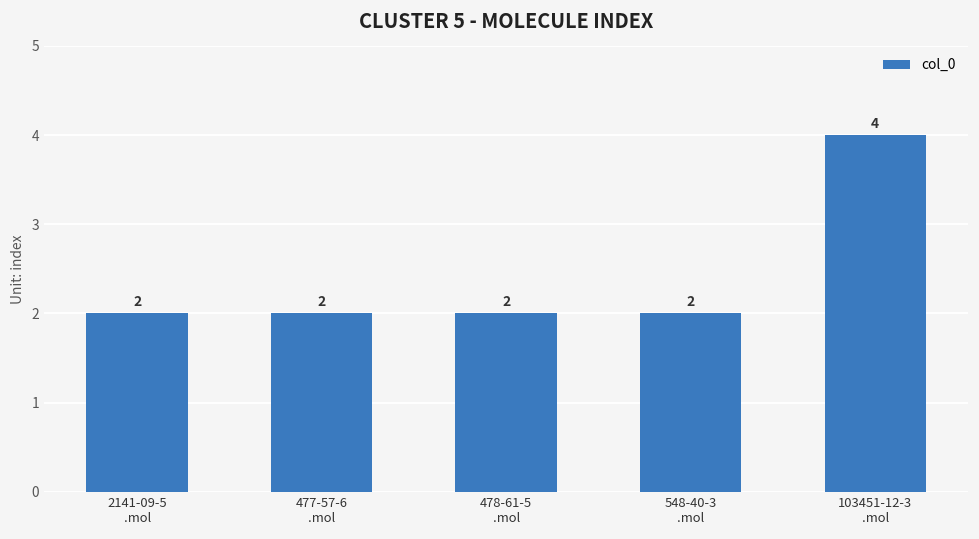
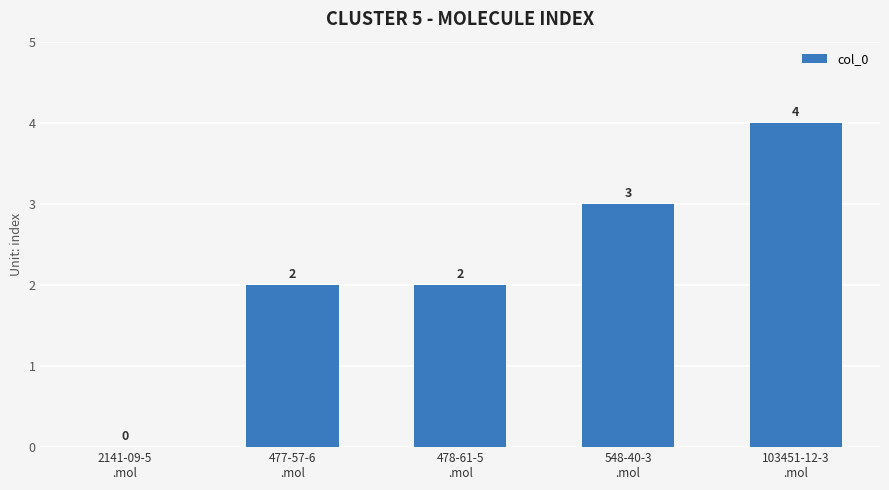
  {
-   "2141-09-5 .mol": 2,
+   "2141-09-5 .mol": 0,
    "477-57-6 .mol": 2,
    "478-61-5 .mol": 2,
-   "548-40-3 .mol": 2,
+   "548-40-3 .mol": 3,
    "103451-12-3 .mol": 4
  }
